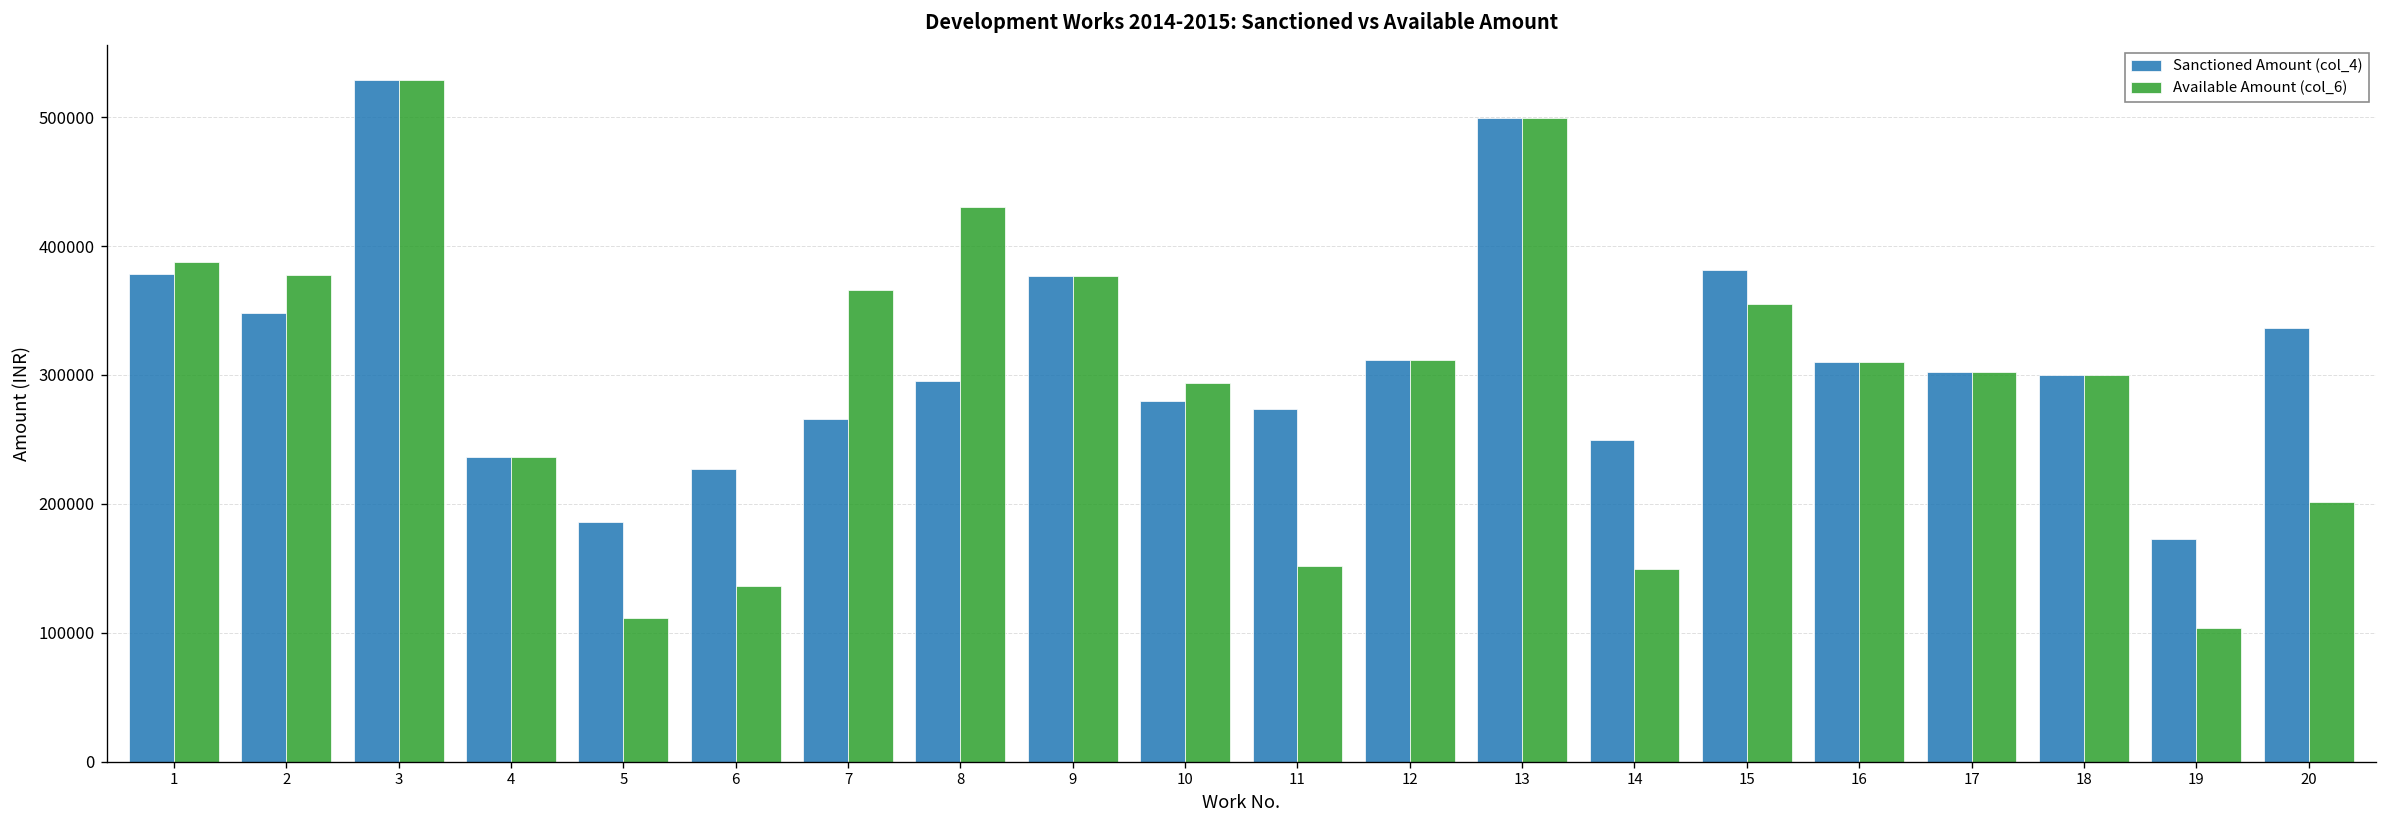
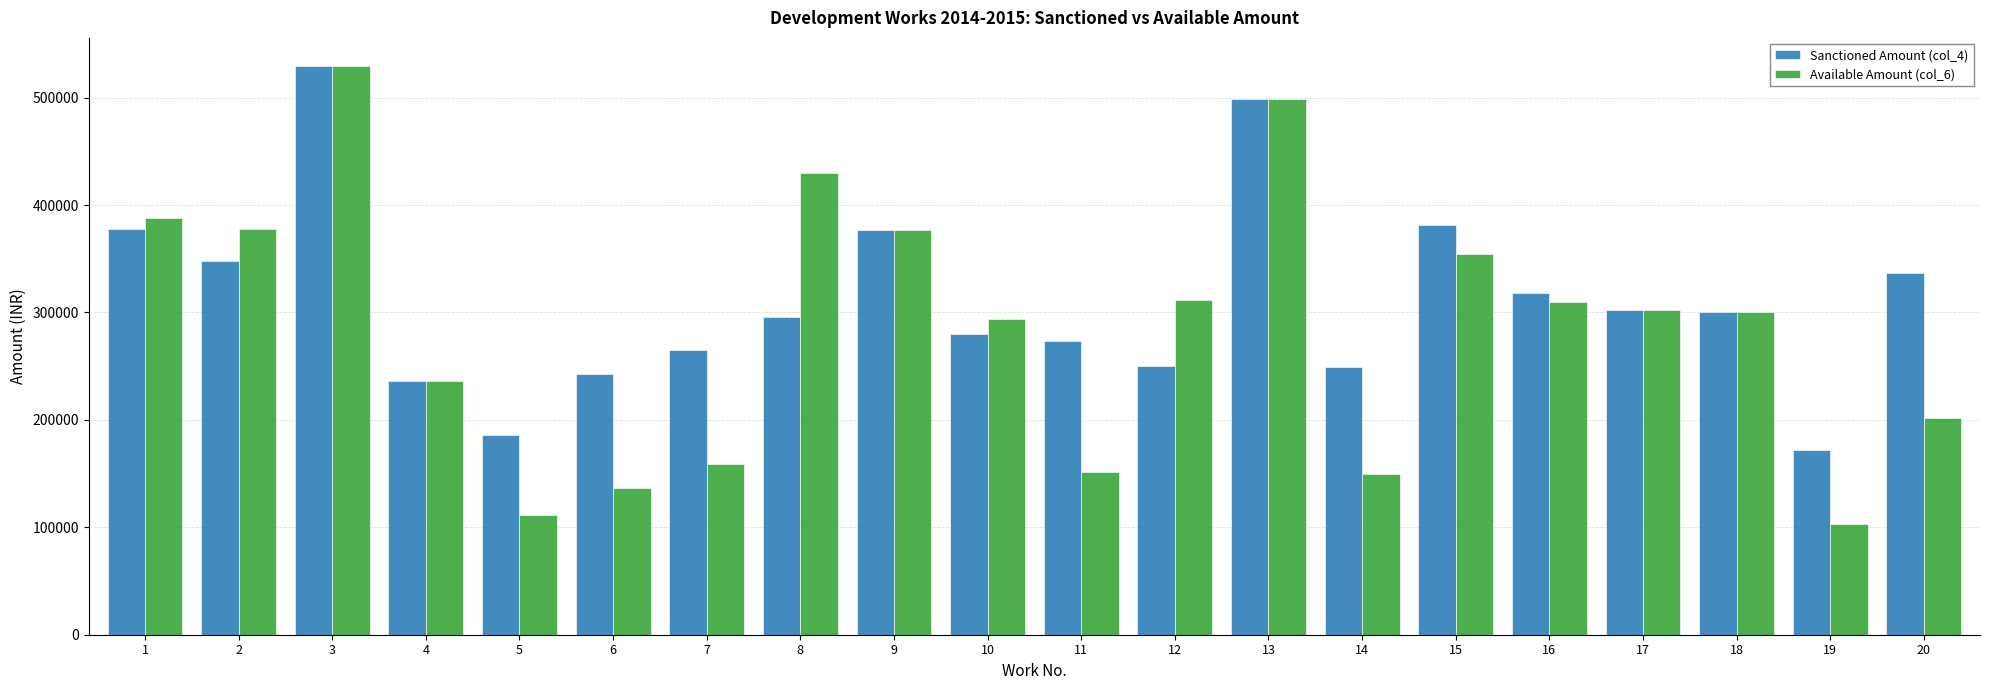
  {
    "Sanctioned Amount (col_4)": {
      "1": 378000,
      "2": 348000,
      "3": 529000,
      "4": 237000,
      "5": 186000,
-     "6": 227000,
+     "6": 242000,
      "7": 266000,
      "8": 296000,
      "9": 377000,
      "10": 280000,
      "11": 273000,
-     "12": 312000,
+     "12": 250000,
      "13": 499000,
      "14": 250000,
      "15": 382000,
-     "16": 310000,
+     "16": 318000,
      "17": 302000,
      "18": 300000,
      "19": 172000,
      "20": 336000
    },
    "Available Amount (col_6)": {
      "1": 388000,
      "2": 378000,
      "3": 529000,
      "4": 237000,
      "5": 111000,
      "6": 136000,
-     "7": 366000,
+     "7": 159000,
      "8": 430000,
      "9": 377000,
      "10": 294000,
      "11": 152000,
      "12": 312000,
      "13": 499000,
      "14": 150000,
      "15": 355000,
      "16": 310000,
      "17": 302000,
      "18": 300000,
      "19": 103000,
      "20": 202000
    }
  }
